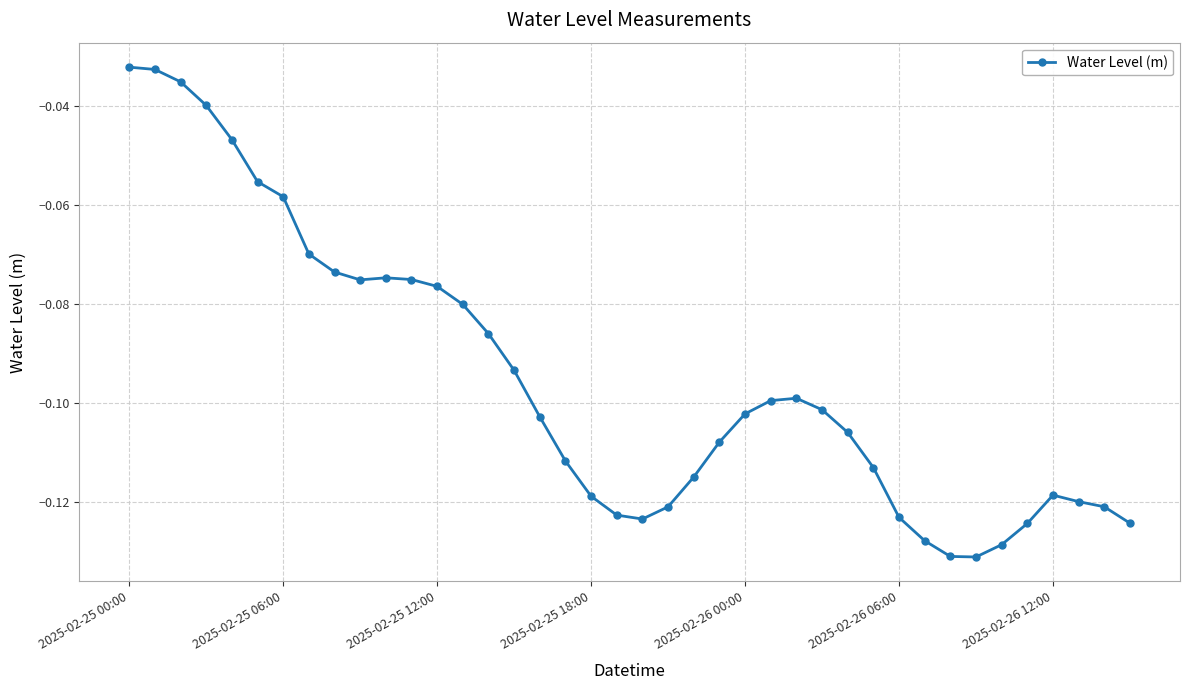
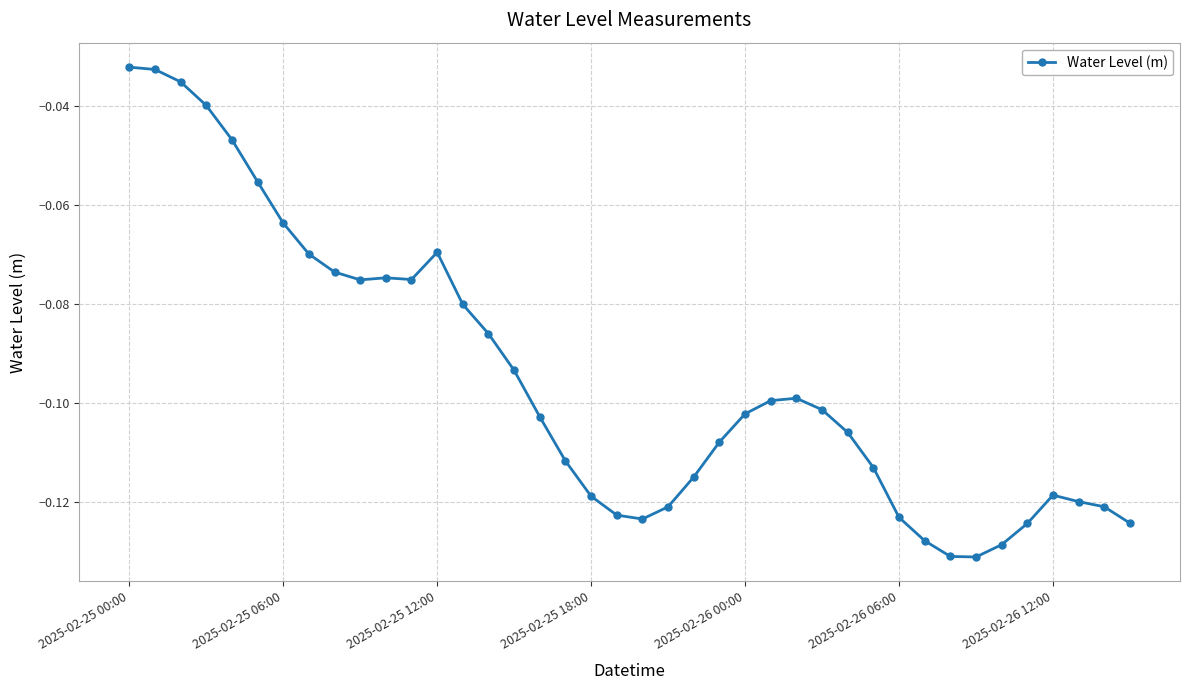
  {
    "2025-02-25 00:00": -0.032,
-   "2025-02-25 06:00": -0.058,
-   "2025-02-25 12:00": -0.076,
+   "2025-02-25 06:00": -0.064,
+   "2025-02-25 12:00": -0.070,
    "2025-02-25 18:00": -0.119,
    "2025-02-26 00:00": -0.102,
    "2025-02-26 06:00": -0.123,
    "2025-02-26 12:00": -0.119
  }
